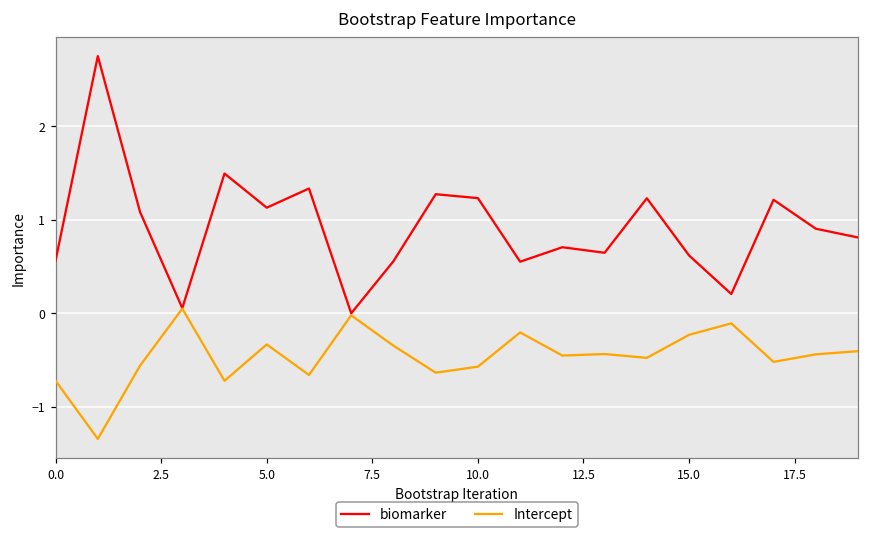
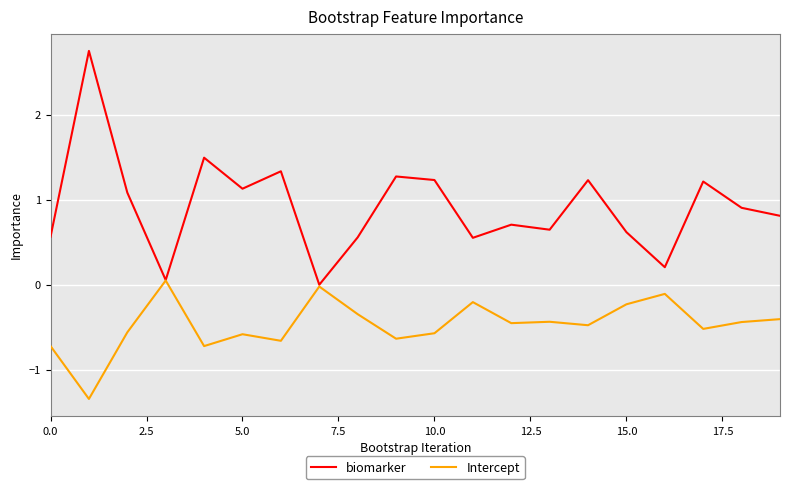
  {
    "biomarker": {
      "0.0": 0.6,
      "5.0": 1.1,
      "10.0": 1.2,
      "15.0": 0.6
    },
    "Intercept": {
      "0.0": -0.7,
-     "5.0": -0.3,
+     "5.0": -0.6,
      "10.0": -0.6,
      "15.0": -0.2
    }
  }
